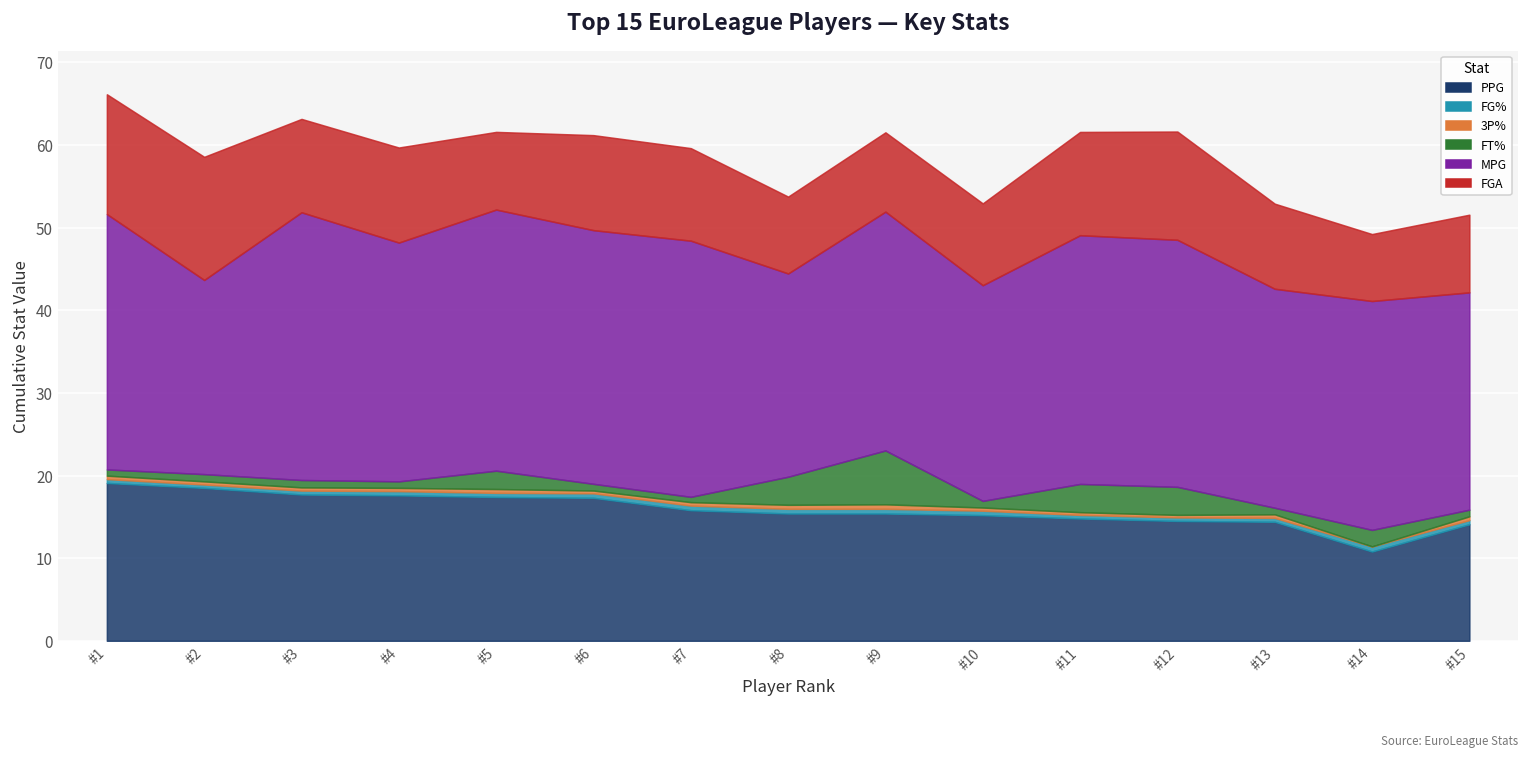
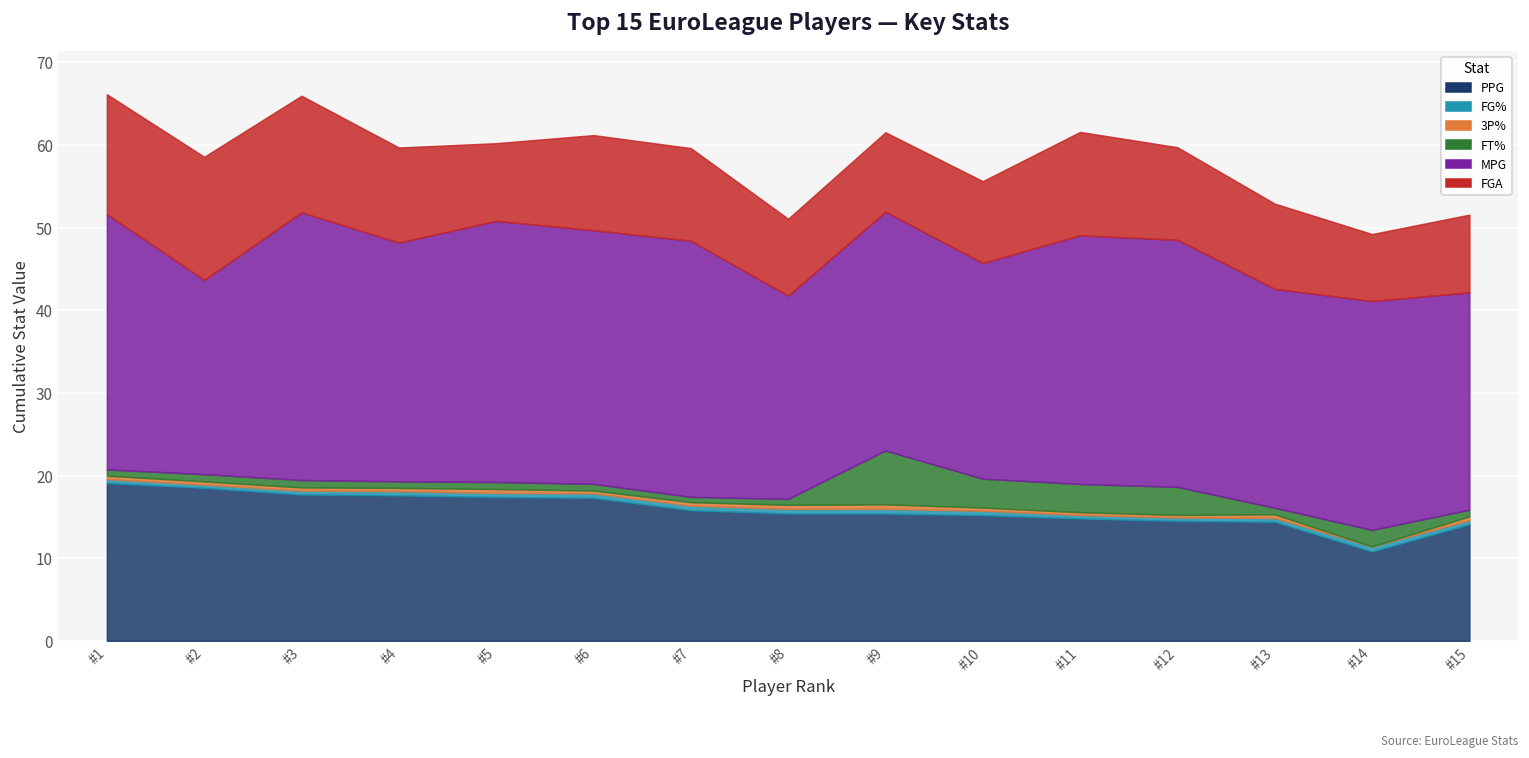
  {
    "PPG": {
      "#1": 19,
      "#2": 19,
      "#3": 18,
      "#4": 18,
      "#5": 17,
      "#6": 17,
      "#7": 16,
      "#8": 15,
      "#9": 15,
      "#10": 15,
      "#11": 15,
      "#12": 15,
      "#13": 14,
      "#14": 11,
      "#15": 14
    },
    "FG%": {
      "#1": 0,
      "#2": 0,
      "#3": 0,
      "#4": 1,
      "#5": 1,
      "#7": 1,
      "#8": 1,
      "#9": 1,
      "#10": 1,
      "#13": 0,
      "#15": 1
    },
    "3P%": {
      "#1": 0,
      "#2": 0,
      "#3": 0,
      "#4": 0,
      "#5": 0,
      "#7": 0,
      "#8": 0,
      "#9": 1,
      "#10": 0,
      "#13": 0,
      "#15": 0
    },
    "FT%": {
      "#1": 1,
      "#2": 1,
      "#3": 1,
      "#4": 1,
-     "#5": 2,
+     "#5": 1,
      "#6": 1,
      "#7": 1,
-     "#8": 3,
+     "#8": 1,
      "#9": 7,
-     "#10": 1,
+     "#10": 3,
      "#11": 3,
      "#12": 3,
      "#13": 1,
      "#14": 2,
      "#15": 1
    },
    "MPG": {
      "#1": 31,
      "#2": 24,
      "#3": 32,
      "#4": 29,
      "#5": 32,
      "#6": 31,
      "#7": 31,
      "#8": 25,
      "#9": 29,
      "#10": 26,
      "#11": 30,
      "#12": 30,
      "#13": 26,
      "#14": 28,
      "#15": 26
    },
    "FGA": {
      "#1": 15,
      "#2": 15,
-     "#3": 11,
+     "#3": 14,
      "#4": 12,
      "#5": 9,
      "#6": 12,
      "#7": 11,
      "#8": 9,
      "#9": 10,
      "#10": 10,
      "#11": 13,
-     "#12": 13,
+     "#12": 11,
      "#13": 10,
      "#14": 8,
      "#15": 9
    }
  }
